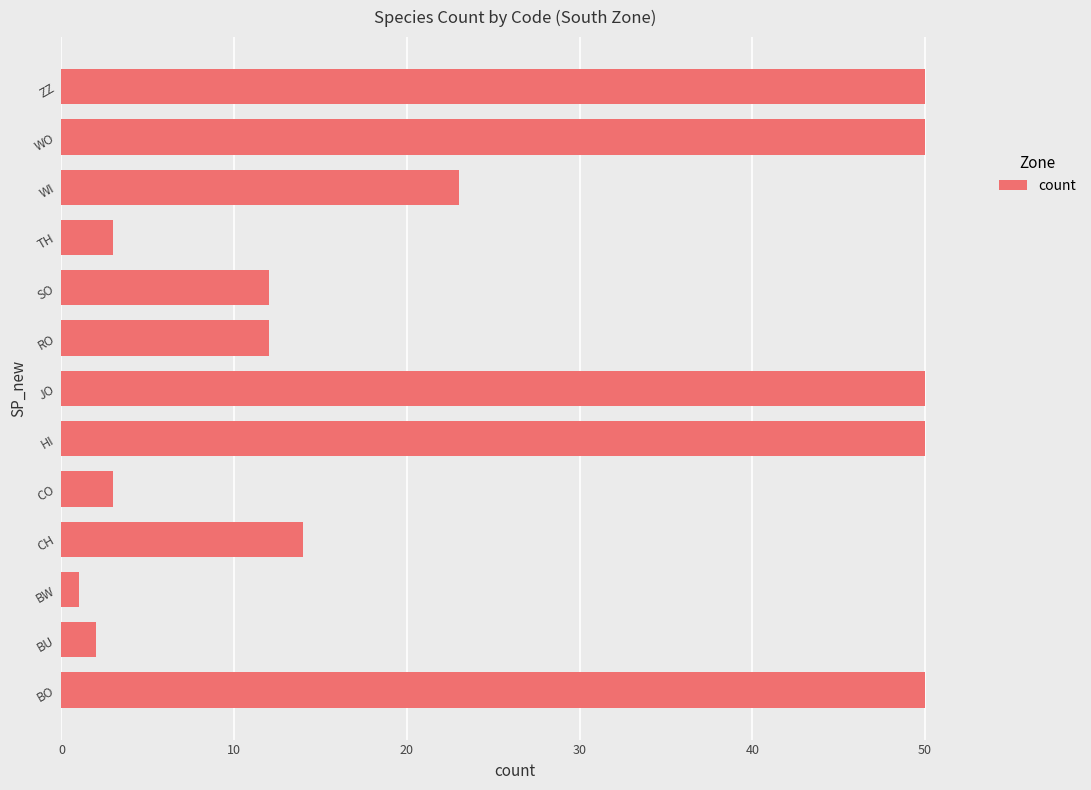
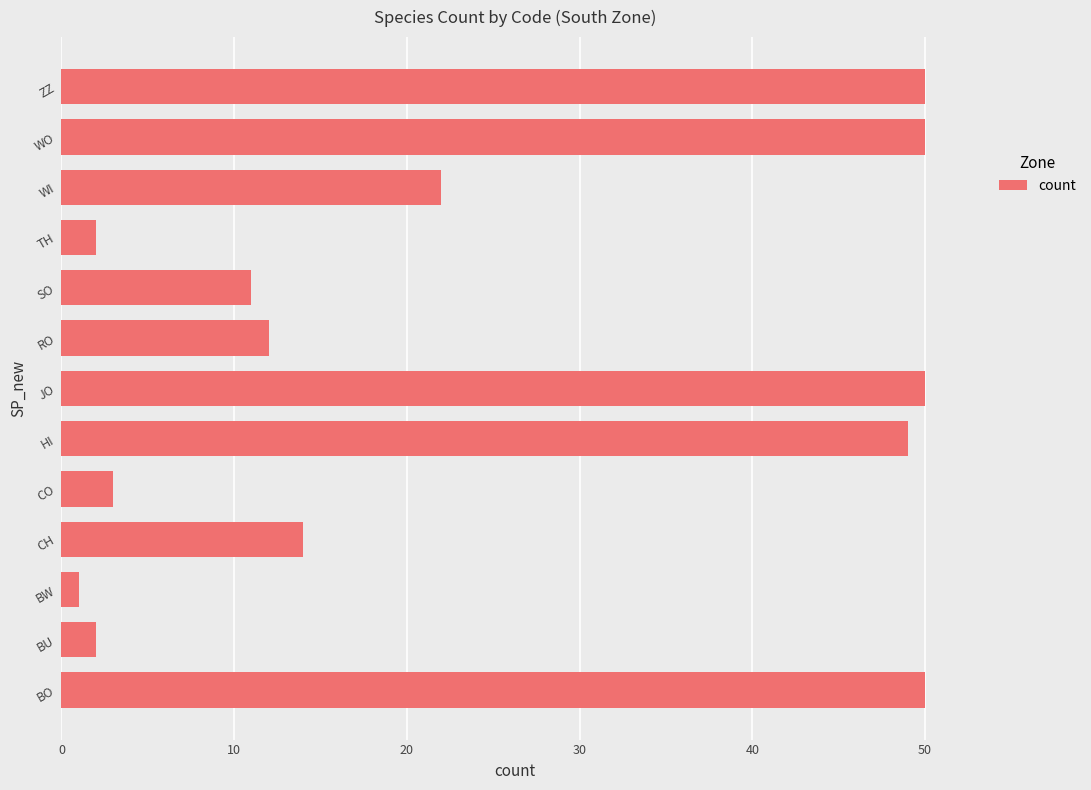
  {
    "ZZ": 50,
    "WO": 50,
-   "WI": 23,
-   "TH": 3,
-   "SO": 12,
+   "WI": 22,
+   "TH": 2,
+   "SO": 11,
    "RO": 12,
    "JO": 50,
-   "HI": 50,
+   "HI": 49,
    "CO": 3,
    "CH": 14,
    "BW": 1,
    "BU": 2,
    "BO": 50
  }
